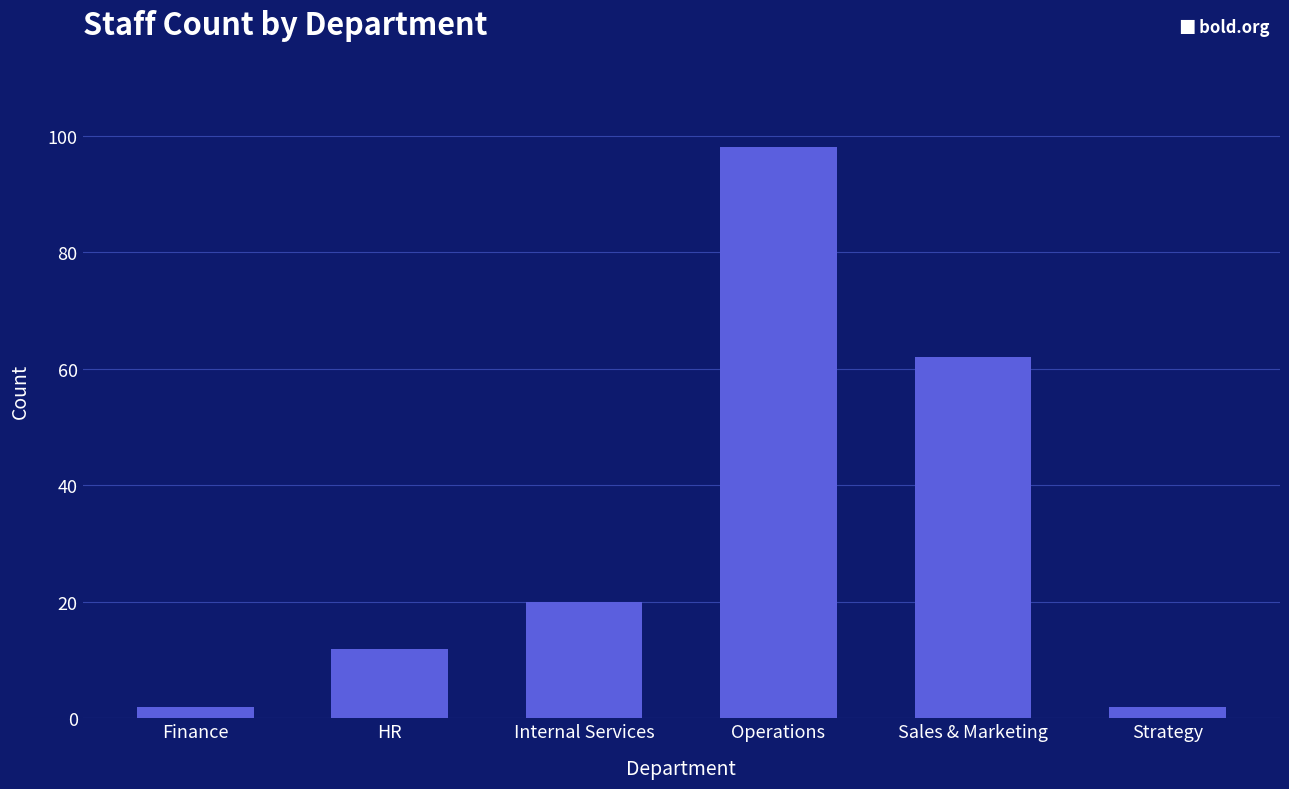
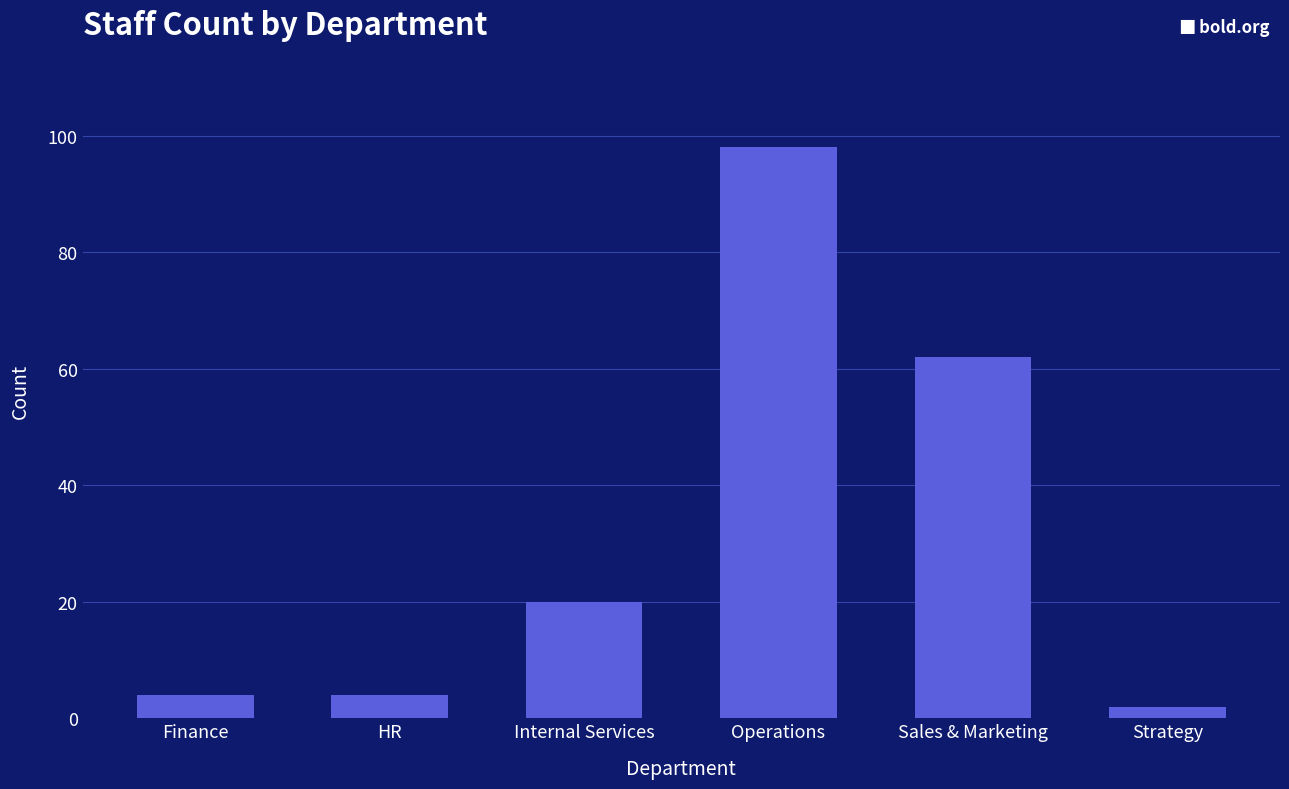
  {
-   "Finance": 2,
-   "HR": 12,
+   "Finance": 4,
+   "HR": 4,
    "Internal Services": 20,
    "Operations": 98,
    "Sales & Marketing": 62,
    "Strategy": 2
  }
